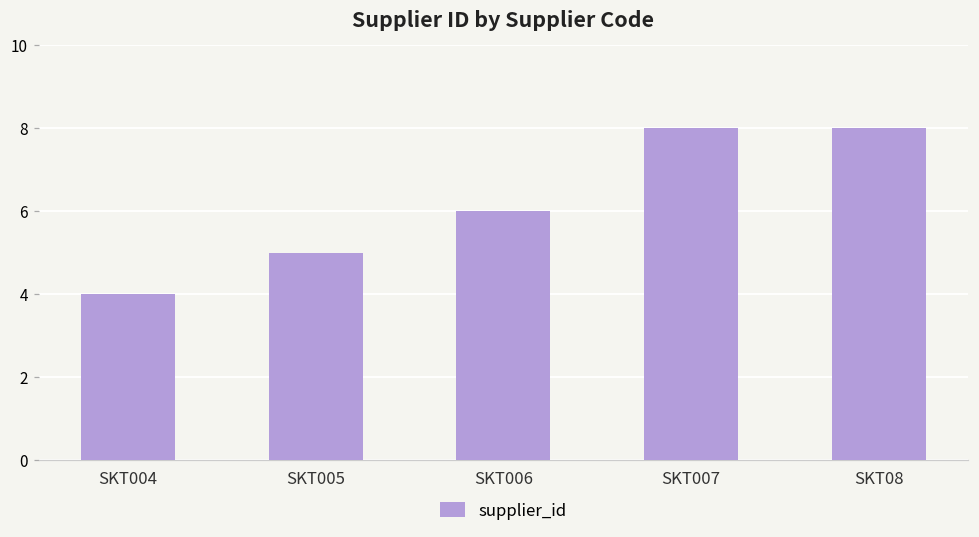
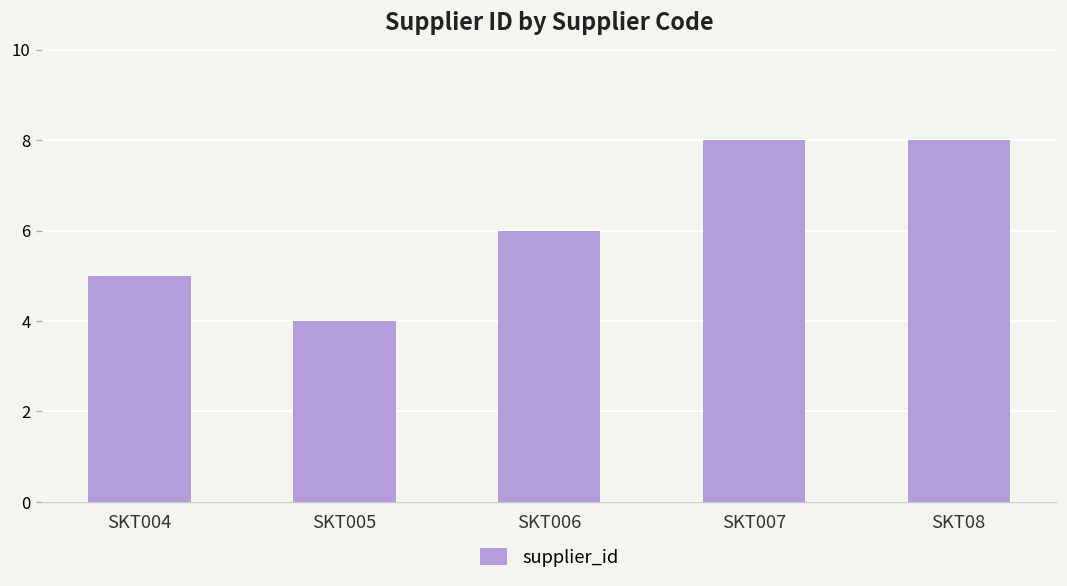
  {
-   "SKT004": 4,
-   "SKT005": 5,
+   "SKT004": 5,
+   "SKT005": 4,
    "SKT006": 6,
    "SKT007": 8,
    "SKT08": 8
  }
